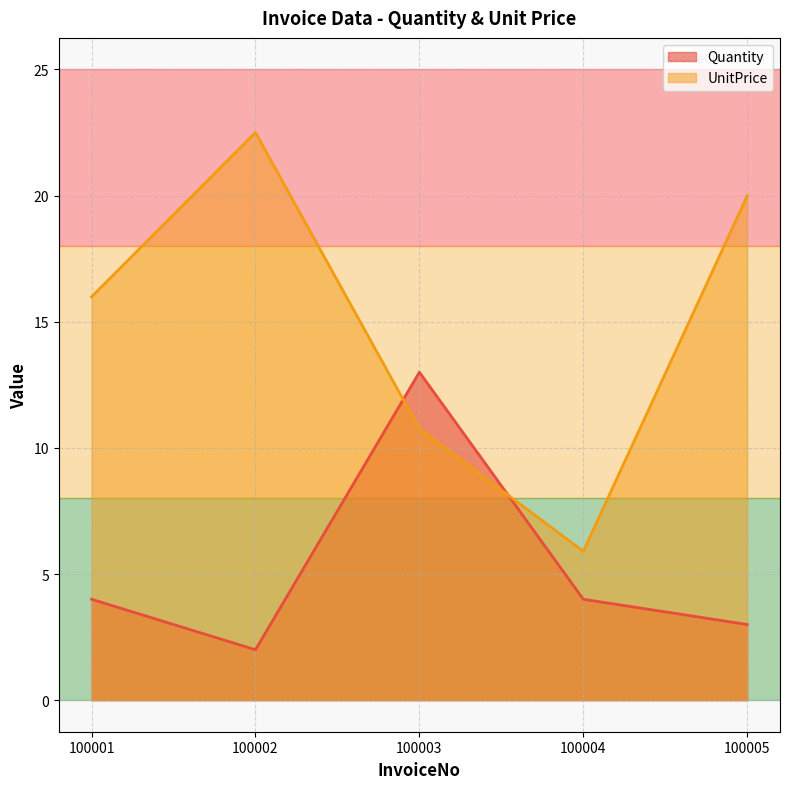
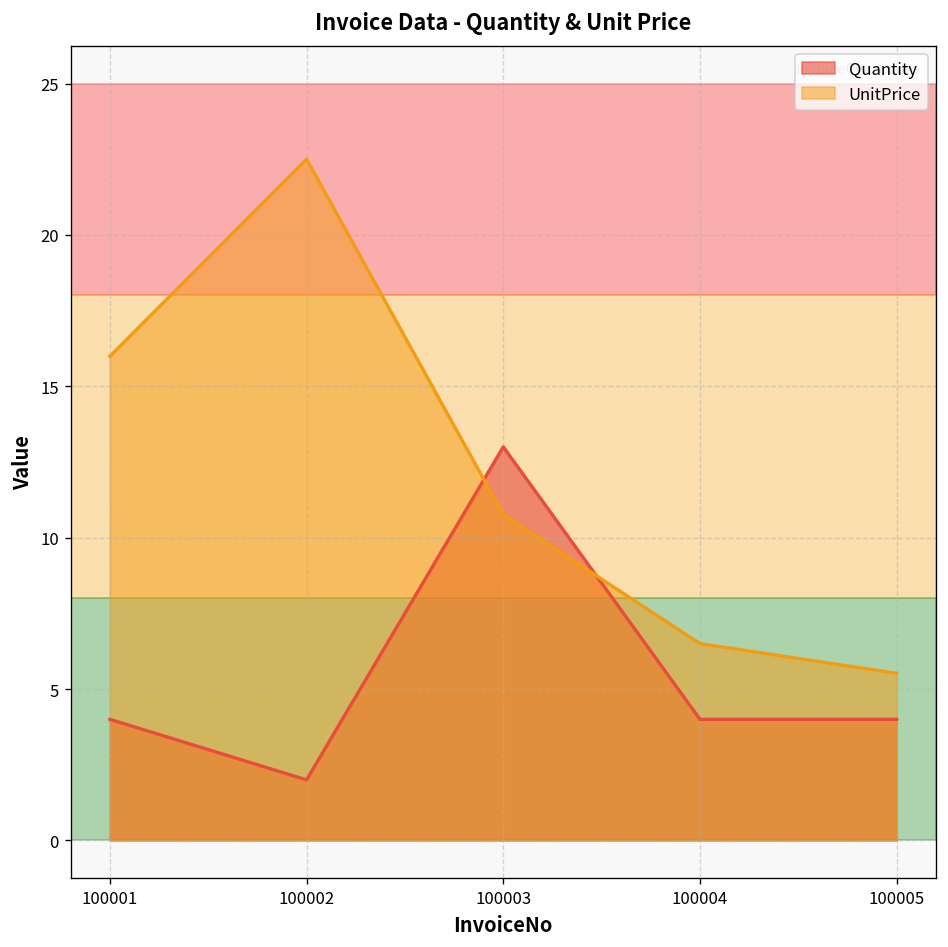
  {
    "Quantity": {
      "100001": 4,
      "100002": 2,
      "100003": 13,
      "100004": 4,
-     "100005": 3
+     "100005": 4
    },
    "UnitPrice": {
      "100001": 16.0,
      "100002": 22.5,
      "100003": 10.8,
-     "100004": 5.9,
-     "100005": 20.0
+     "100004": 6.5,
+     "100005": 5.5
    }
  }
